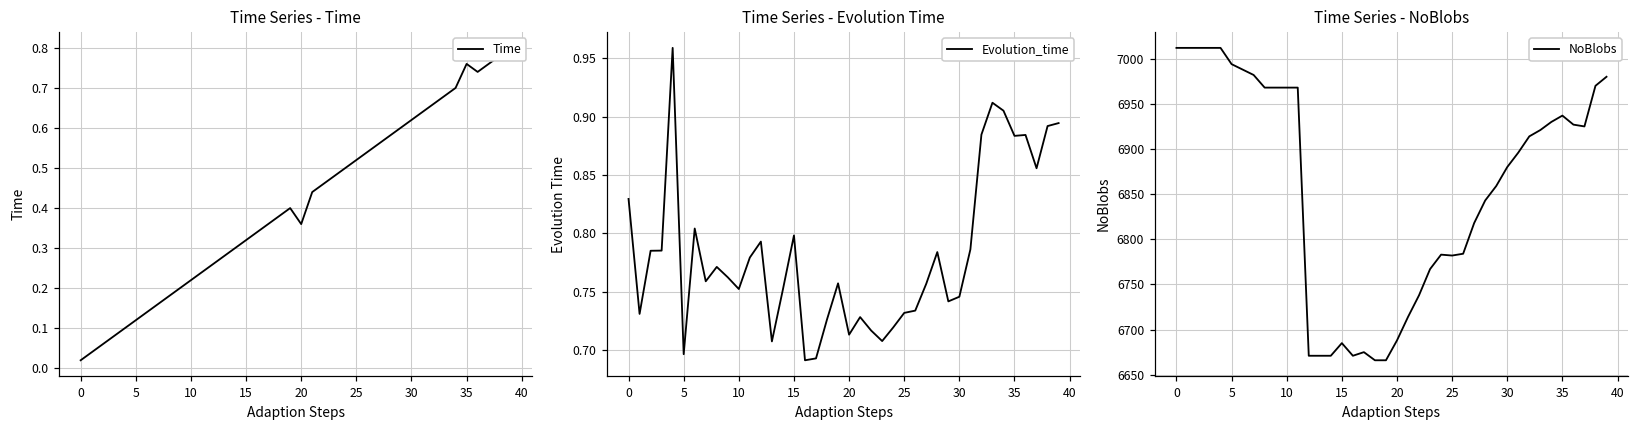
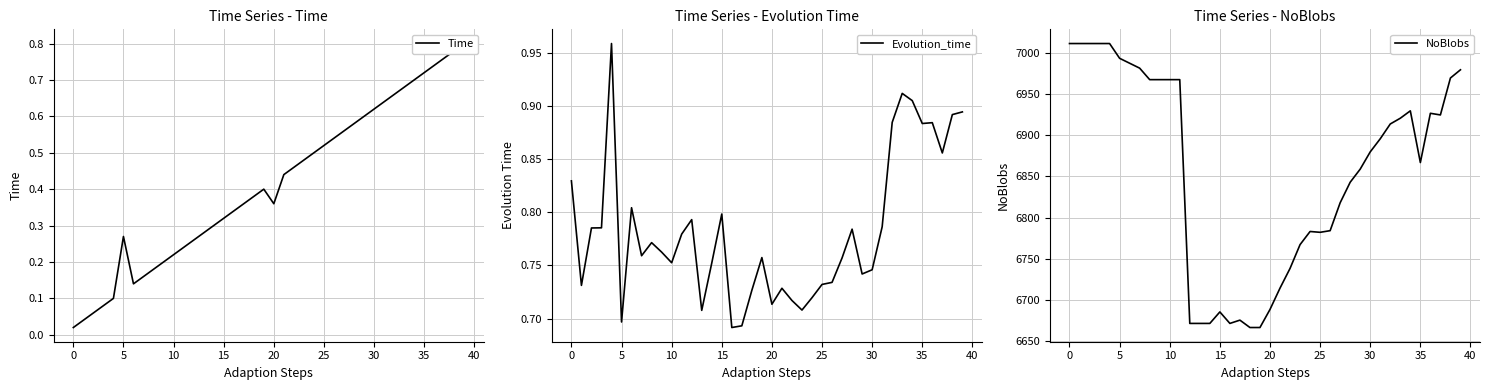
  {
    "Time Series - Time": {
      "0": 0.02,
-     "5": 0.12,
+     "5": 0.27,
      "10": 0.22,
      "15": 0.32,
      "20": 0.36,
      "25": 0.52,
      "30": 0.62,
-     "35": 0.76
+     "35": 0.72
    },
    "Time Series - Evolution Time": {
      "0": 0.830,
      "5": 0.697,
      "10": 0.752,
      "15": 0.798,
      "20": 0.713,
      "25": 0.732,
      "30": 0.746,
      "35": 0.883
    },
    "Time Series - NoBlobs": {
      "0": 7010,
      "5": 6990,
      "10": 6970,
      "15": 6690,
      "20": 6690,
      "25": 6780,
      "30": 6880,
-     "35": 6940
+     "35": 6870
    }
  }
